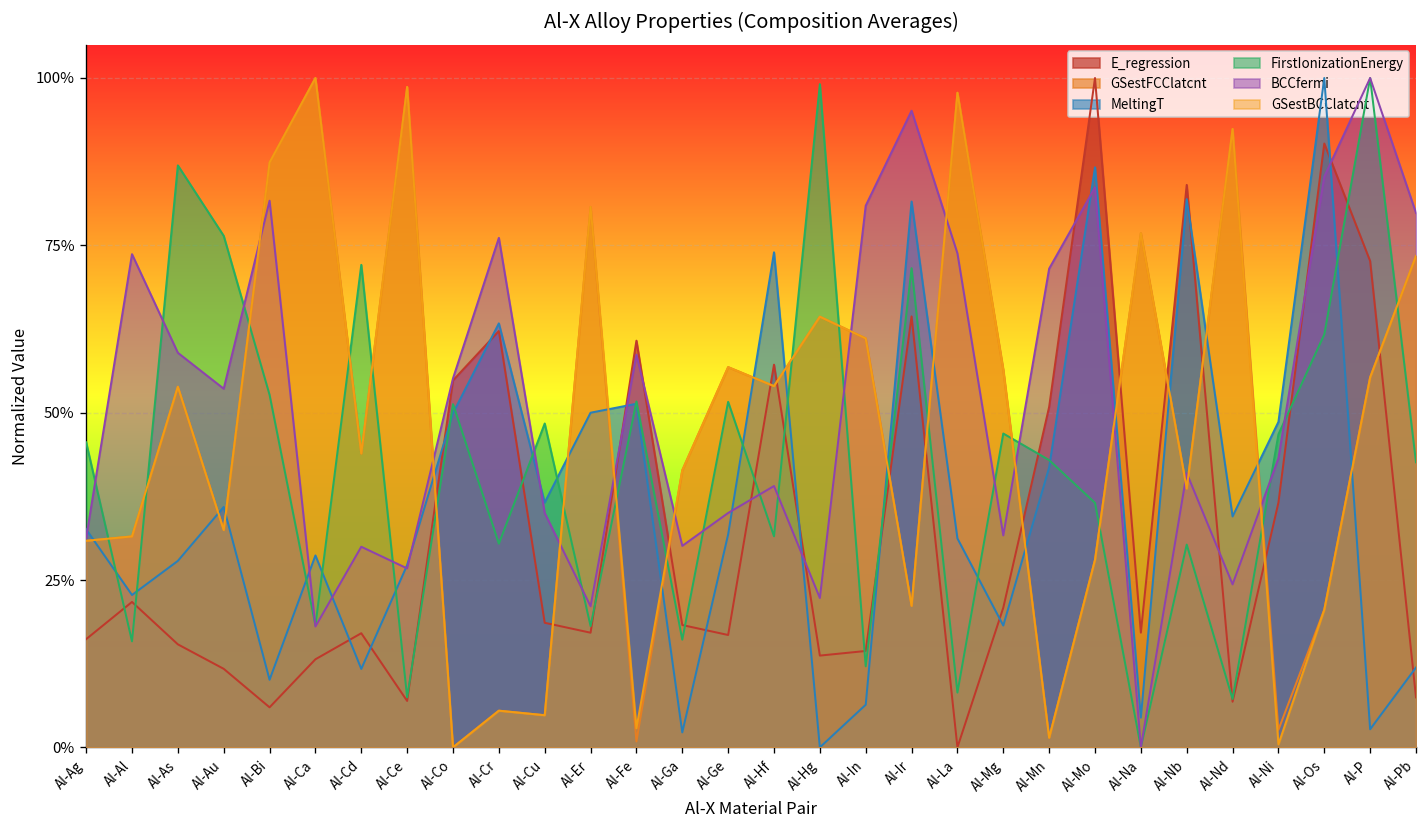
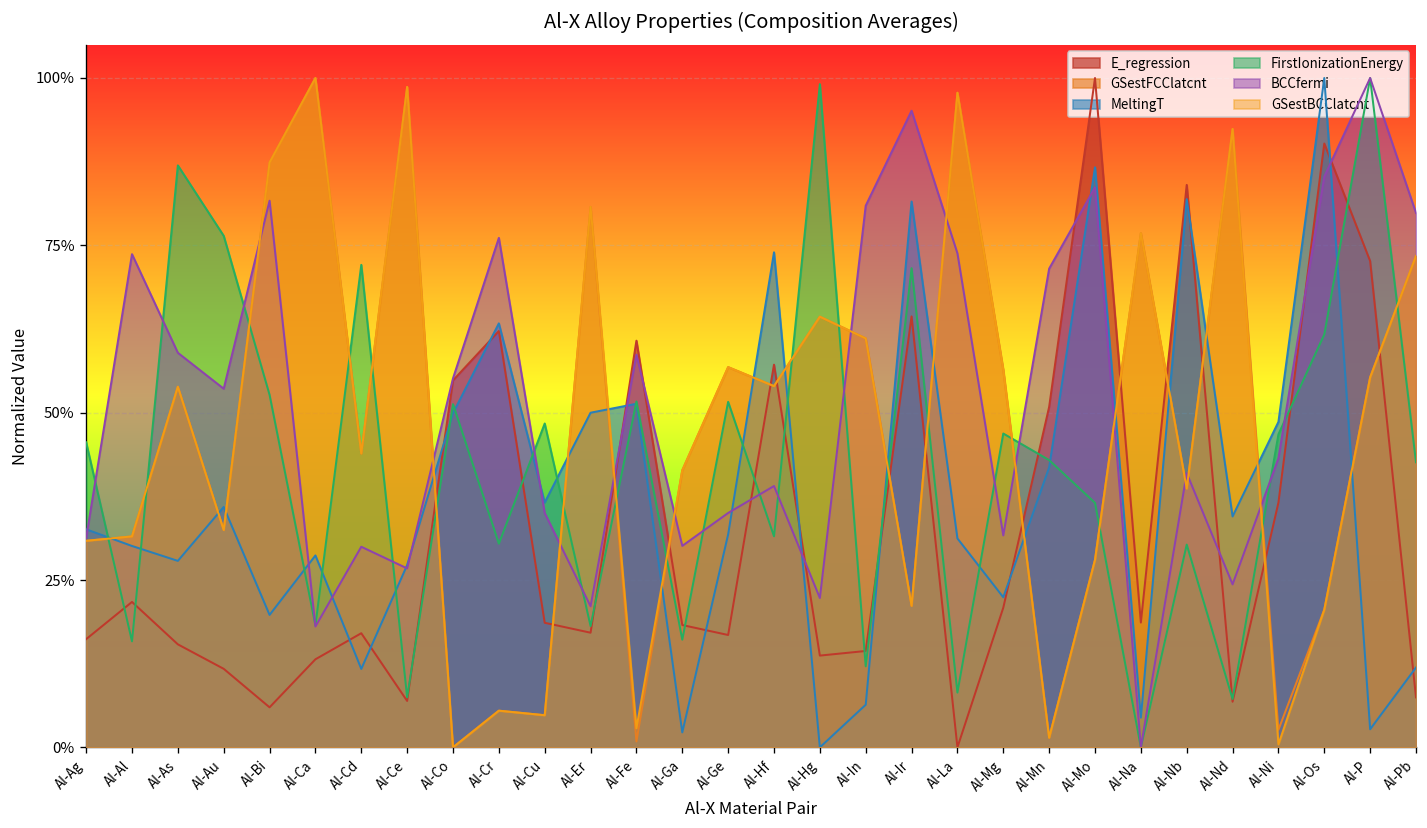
  {
    "E_regression": {
      "Al-Ag": "16%",
      "Al-Al": "22%",
      "Al-As": "15%",
      "Al-Au": "12%",
      "Al-Bi": "6%",
      "Al-Ca": "13%",
      "Al-Cd": "17%",
      "Al-Ce": "7%",
      "Al-Cr": "62%",
      "Al-Cu": "19%",
      "Al-Er": "17%",
      "Al-Fe": "61%",
      "Al-Ga": "18%",
      "Al-Ge": "17%",
      "Al-Hf": "57%",
      "Al-Hg": "14%",
      "Al-In": "14%",
      "Al-Ir": "64%",
      "Al-La": "0%",
      "Al-Mg": "21%",
      "Al-Mn": "51%",
-     "Al-Na": "17%",
+     "Al-Na": "19%",
      "Al-Nb": "84%",
      "Al-Ni": "37%",
      "Al-Os": "90%",
      "Al-P": "73%",
      "Al-Pb": "7%"
    },
    "MeltingT": {
      "Al-Ag": "33%",
-     "Al-Al": "23%",
+     "Al-Al": "30%",
      "Al-As": "28%",
      "Al-Au": "36%",
-     "Al-Bi": "10%",
+     "Al-Bi": "20%",
      "Al-Ca": "29%",
      "Al-Cd": "12%",
      "Al-Ce": "27%",
      "Al-Co": "50%",
      "Al-Cr": "63%",
      "Al-Cu": "37%",
      "Al-Er": "50%",
      "Al-Ga": "2%",
      "Al-Ge": "32%",
      "Al-Hf": "74%",
      "Al-Hg": "0%",
      "Al-In": "6%",
      "Al-Ir": "82%",
      "Al-La": "31%",
-     "Al-Mg": "18%",
+     "Al-Mg": "22%",
      "Al-Mn": "42%",
      "Al-Mo": "87%",
      "Al-Na": "4%",
      "Al-Nb": "82%",
      "Al-Nd": "34%",
      "Al-Ni": "49%",
      "Al-P": "3%",
      "Al-Pb": "12%"
    },
    "FirstIonizationEnergy": {
      "Al-Ag": "46%",
      "Al-Al": "16%",
      "Al-As": "87%",
      "Al-Au": "76%",
      "Al-Bi": "53%",
      "Al-Cd": "72%",
      "Al-Ce": "7%",
      "Al-Co": "51%",
      "Al-Cr": "30%",
      "Al-Cu": "48%",
      "Al-Er": "18%",
      "Al-Ga": "16%",
      "Al-Ge": "52%",
      "Al-Hf": "32%",
      "Al-Hg": "99%",
      "Al-In": "12%",
      "Al-Ir": "72%",
      "Al-La": "8%",
      "Al-Mg": "47%",
      "Al-Mn": "43%",
      "Al-Mo": "37%",
      "Al-Nb": "30%",
      "Al-Ni": "47%",
      "Al-Os": "62%",
      "Al-Pb": "43%"
    },
    "BCCfermi": {
      "Al-Al": "74%",
      "Al-As": "59%",
      "Al-Au": "54%",
      "Al-Bi": "82%",
      "Al-Cd": "30%",
      "Al-Ce": "27%",
      "Al-Cr": "76%",
      "Al-Cu": "35%",
      "Al-Er": "21%",
      "Al-Fe": "59%",
      "Al-Ga": "30%",
      "Al-Ge": "35%",
      "Al-Hf": "39%",
      "Al-Hg": "22%",
      "Al-In": "81%",
      "Al-Ir": "95%",
      "Al-La": "74%",
      "Al-Mg": "32%",
      "Al-Mn": "72%",
      "Al-Mo": "84%",
      "Al-Nb": "41%",
      "Al-Nd": "24%",
      "Al-Ni": "43%",
      "Al-Os": "85%",
      "Al-Pb": "80%"
    }
  }
